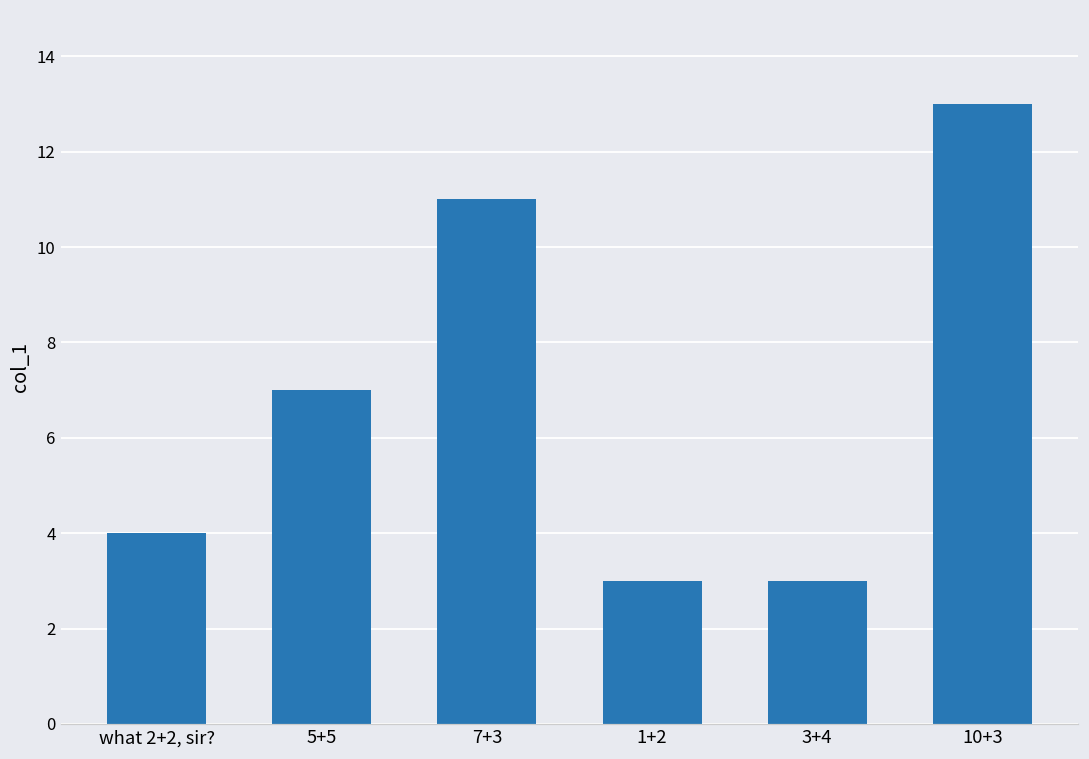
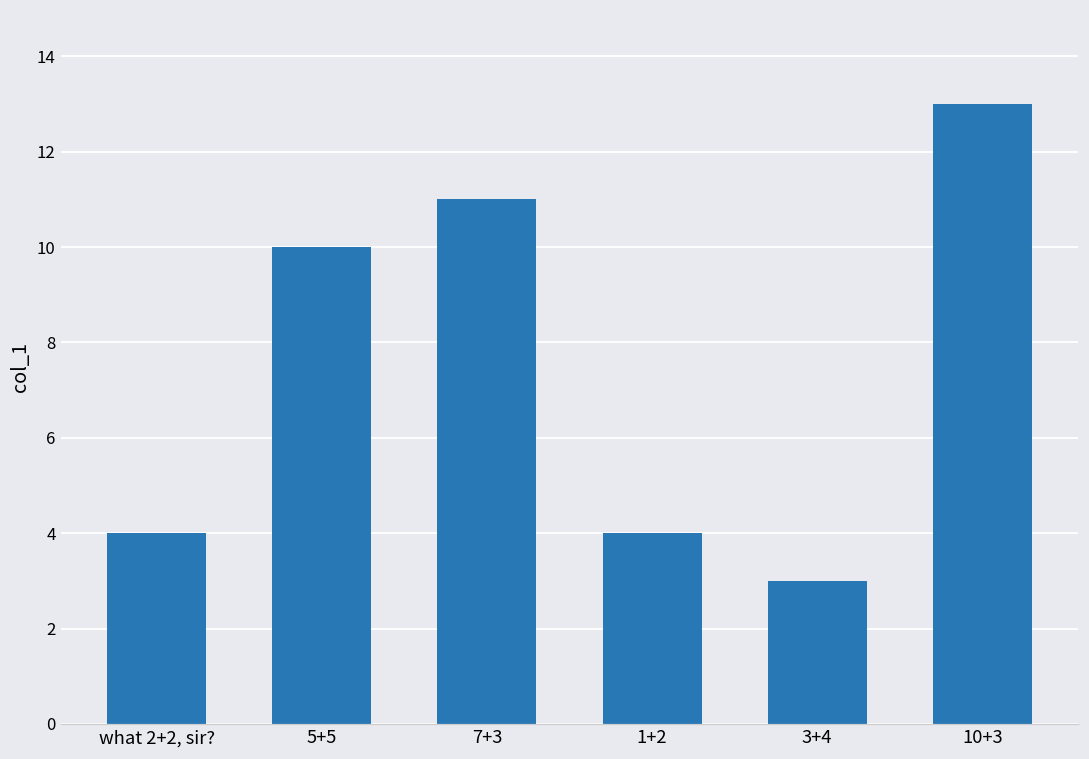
  {
    "what 2+2, sir?": 4,
-   "5+5": 7,
+   "5+5": 10,
    "7+3": 11,
-   "1+2": 3,
+   "1+2": 4,
    "3+4": 3,
    "10+3": 13
  }
